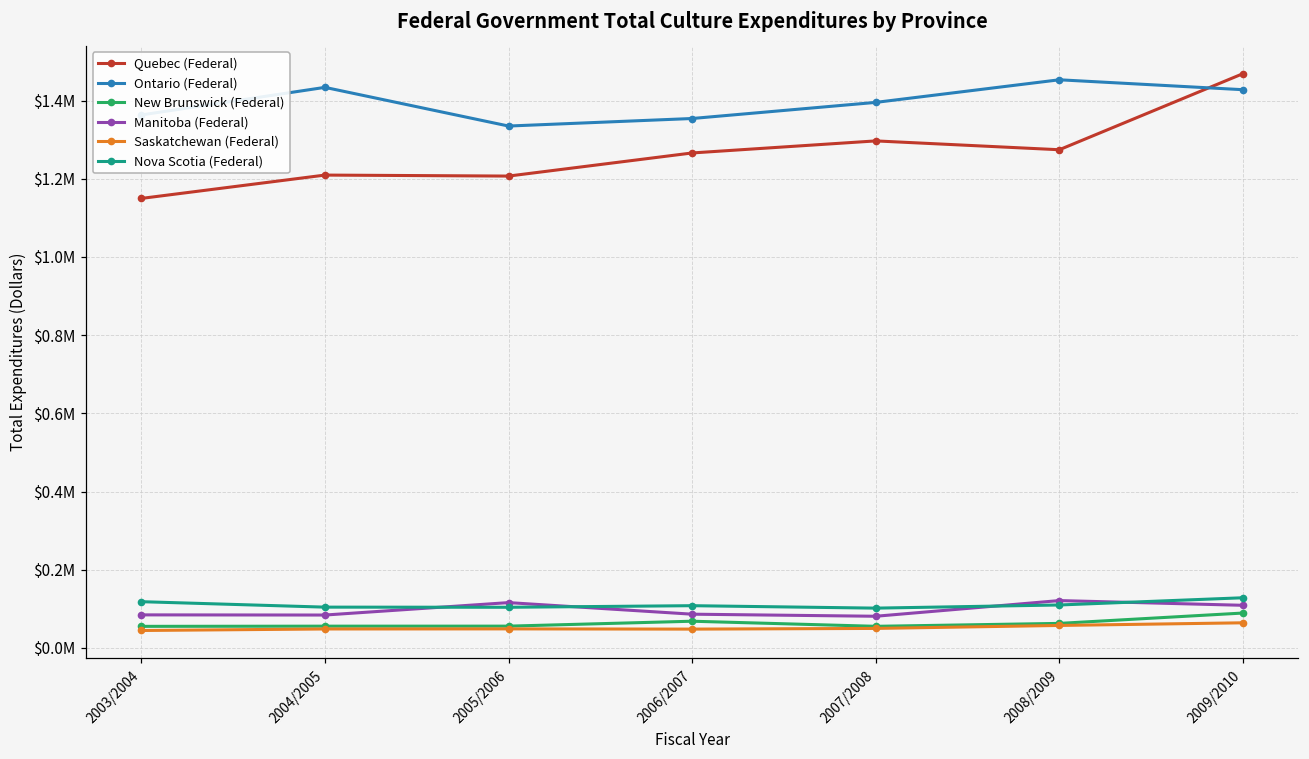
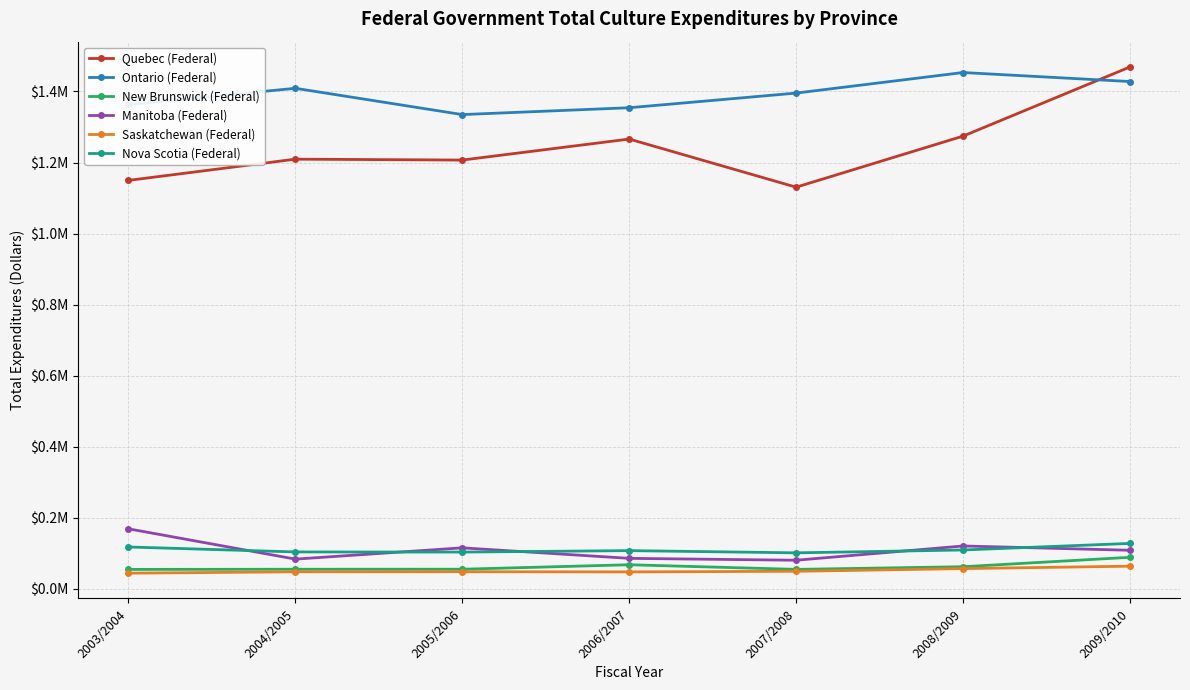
  {
    "Quebec (Federal)": {
      "2003/2004": "$1150000",
      "2004/2005": "$1210000",
      "2005/2006": "$1210000",
      "2006/2007": "$1270000",
-     "2007/2008": "$1300000",
+     "2007/2008": "$1130000",
      "2008/2009": "$1270000",
      "2009/2010": "$1470000"
    },
    "Ontario (Federal)": {
-     "2004/2005": "$1430000",
+     "2004/2005": "$1410000",
      "2005/2006": "$1330000",
      "2006/2007": "$1350000",
      "2007/2008": "$1400000",
      "2008/2009": "$1450000",
      "2009/2010": "$1430000"
    },
    "Manitoba (Federal)": {
-     "2003/2004": "$80000",
+     "2003/2004": "$170000",
      "2004/2005": "$80000",
      "2005/2006": "$120000",
      "2006/2007": "$90000",
      "2007/2008": "$80000",
      "2008/2009": "$120000",
      "2009/2010": "$110000"
    },
    "Saskatchewan (Federal)": {
      "2003/2004": "$40000",
      "2004/2005": "$50000",
      "2006/2007": "$50000",
      "2009/2010": "$60000"
    }
  }
